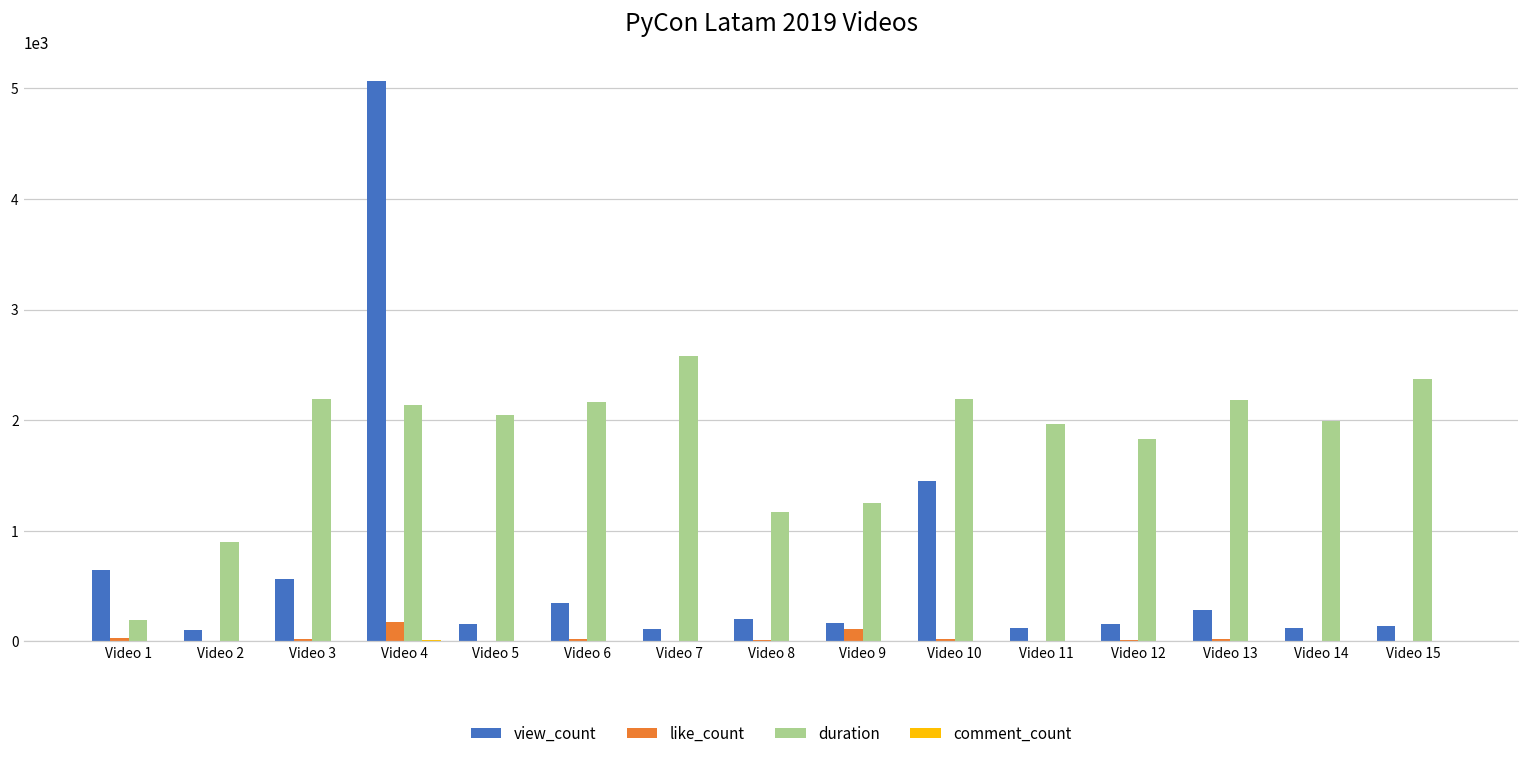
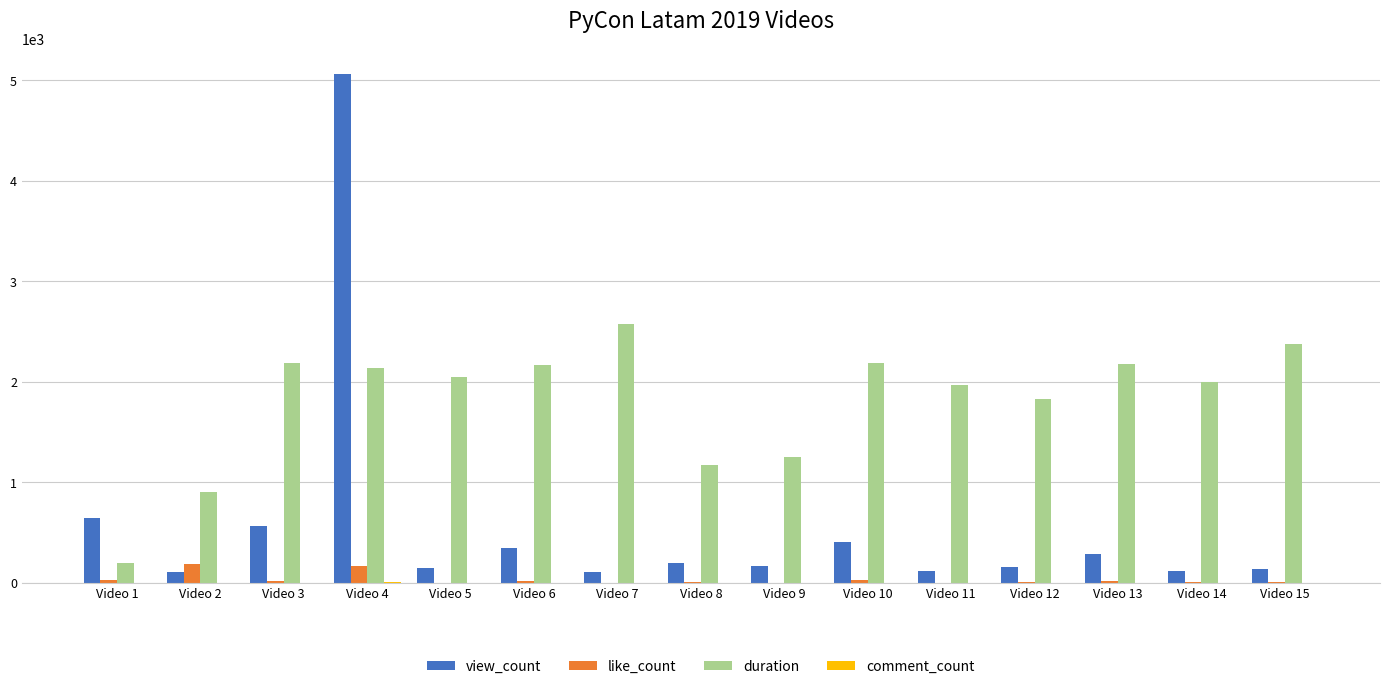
  {
    "view_count": {
      "Video 1": 650,
      "Video 2": 100,
      "Video 3": 560,
      "Video 4": 5070,
      "Video 5": 150,
      "Video 6": 350,
      "Video 7": 110,
      "Video 8": 200,
      "Video 9": 170,
-     "Video 10": 1450,
+     "Video 10": 410,
      "Video 11": 120,
      "Video 12": 160,
      "Video 13": 280,
      "Video 14": 120,
      "Video 15": 130
    },
    "like_count": {
      "Video 1": 30,
-     "Video 2": 0,
+     "Video 2": 190,
      "Video 4": 170,
-     "Video 9": 110
+     "Video 9": 0
    },
    "duration": {
      "Video 1": 190,
      "Video 2": 900,
      "Video 3": 2190,
      "Video 4": 2130,
      "Video 5": 2050,
      "Video 6": 2160,
      "Video 7": 2580,
      "Video 8": 1170,
      "Video 9": 1250,
      "Video 10": 2190,
      "Video 11": 1970,
      "Video 12": 1830,
      "Video 13": 2180,
      "Video 14": 2000,
      "Video 15": 2380
    },
    "comment_count": {
      "Video 1": 0,
      "Video 2": 0,
      "Video 5": 0,
      "Video 6": 0,
      "Video 7": 0,
      "Video 8": 0,
      "Video 9": 0,
      "Video 11": 0,
      "Video 12": 0,
      "Video 14": 0,
      "Video 15": 0
    }
  }
